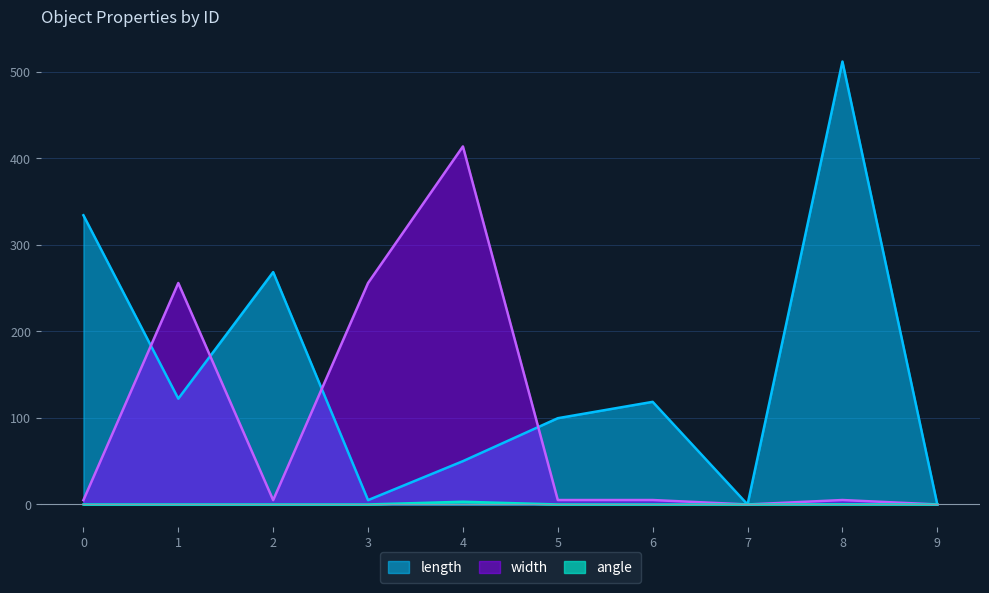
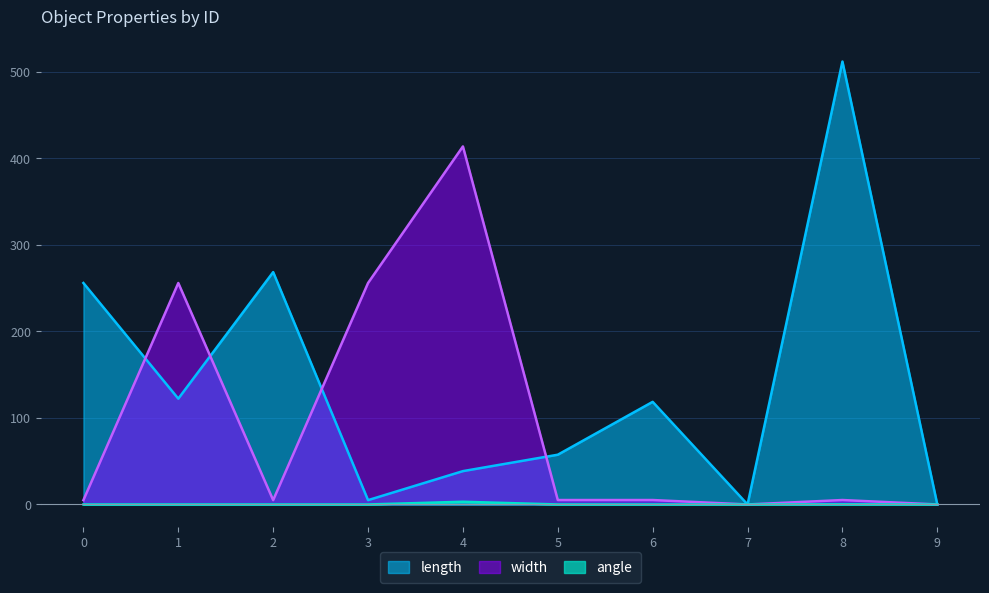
  {
    "length": {
-     "0": 330,
+     "0": 260,
      "1": 120,
      "2": 270,
      "3": 10,
-     "4": 50,
-     "5": 100,
+     "4": 40,
+     "5": 60,
      "6": 120,
      "8": 510
    },
    "width": {
      "0": 10,
      "1": 260,
      "2": 10,
      "3": 260,
      "4": 410,
      "5": 10,
      "6": 10,
      "8": 10
    },
    "angle": {
      "0": 0,
      "1": 0,
      "2": 0,
      "3": 0,
      "4": 0,
      "5": 0,
      "6": 0,
      "8": 0
    }
  }
